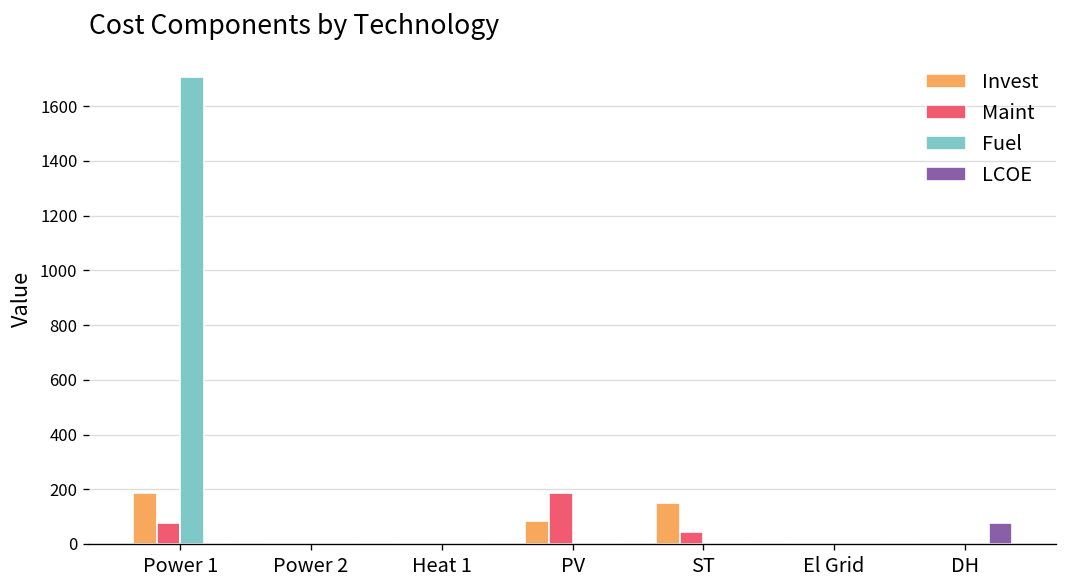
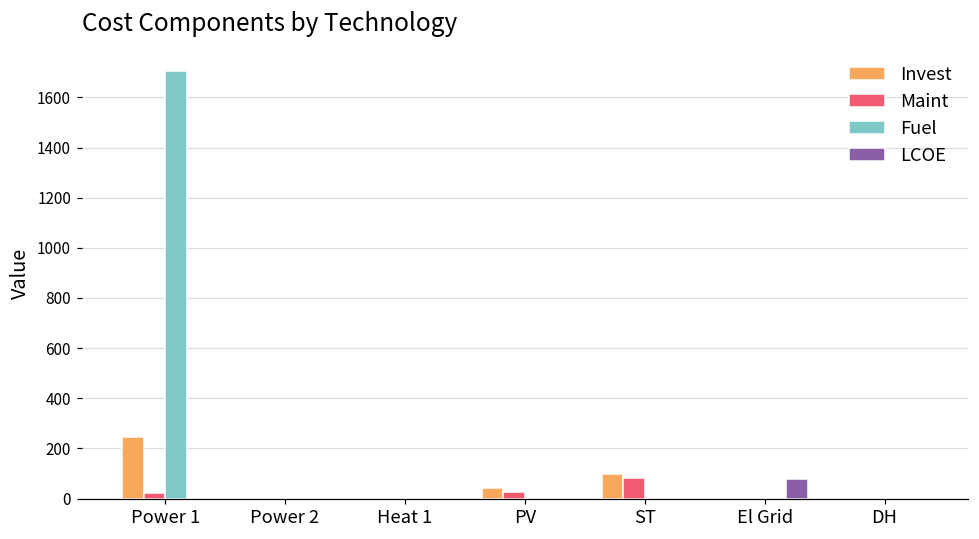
  {
    "Invest": {
-     "Power 1": 190,
+     "Power 1": 240,
      "Power 2": 0,
      "Heat 1": 0,
-     "PV": 80,
-     "ST": 150,
+     "PV": 40,
+     "ST": 100,
      "El Grid": 0,
      "DH": 0
    },
    "Maint": {
-     "Power 1": 80,
+     "Power 1": 20,
      "Power 2": 0,
      "Heat 1": 0,
-     "PV": 190,
-     "ST": 50,
+     "PV": 30,
+     "ST": 80,
      "El Grid": 0,
      "DH": 0
    },
    "Fuel": {
      "Power 1": 1710,
      "Power 2": 0,
      "Heat 1": 0,
      "PV": 0,
      "ST": 0,
      "El Grid": 0,
      "DH": 0
    },
    "LCOE": {
      "Power 2": 0,
      "Heat 1": 0,
-     "El Grid": 0,
-     "DH": 80
+     "El Grid": 80,
+     "DH": 0
    }
  }
